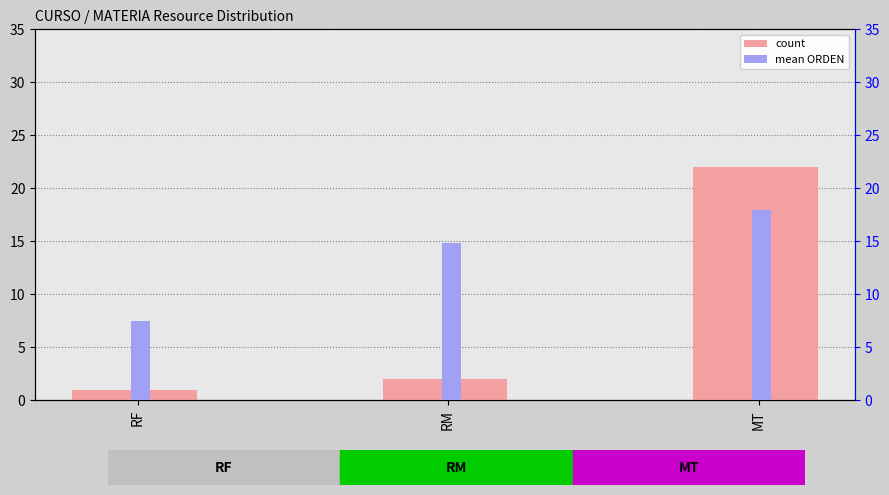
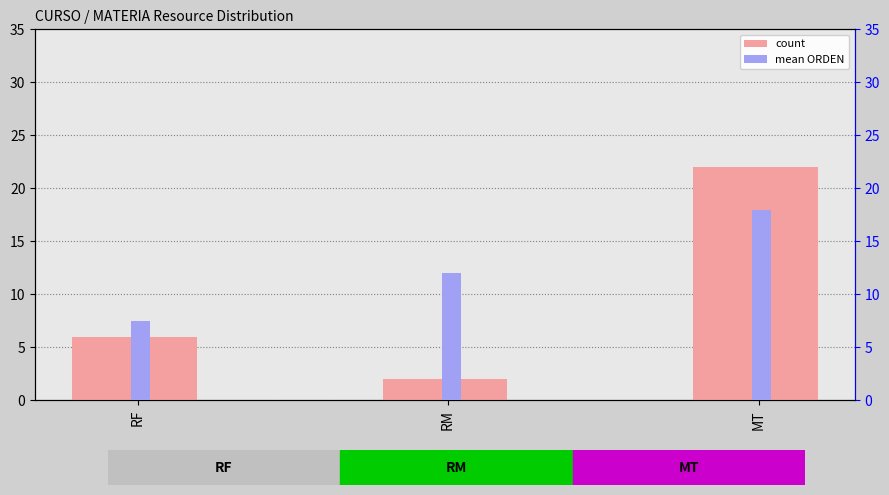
  {
    "count": {
-     "RF": 1,
+     "RF": 6,
      "RM": 2,
      "MT": 22
    },
    "mean ORDEN": {
      "RF": 7.5,
-     "RM": 14.8,
+     "RM": 12.0,
      "MT": 18.0
    }
  }
